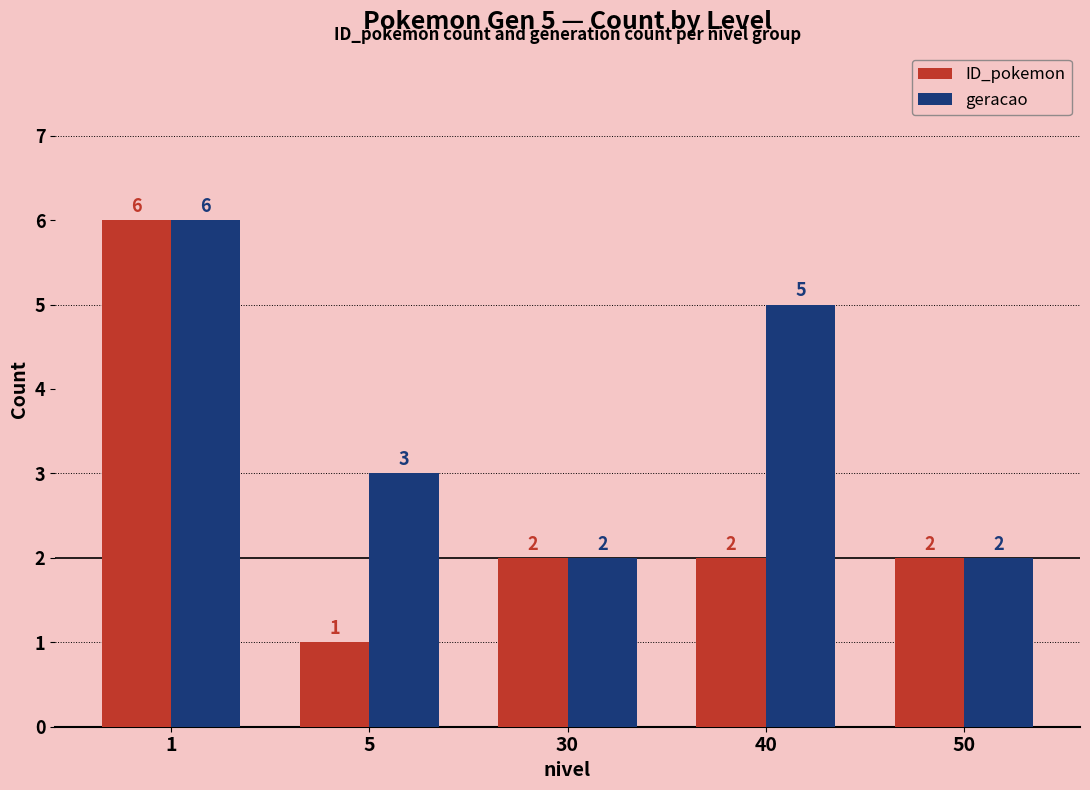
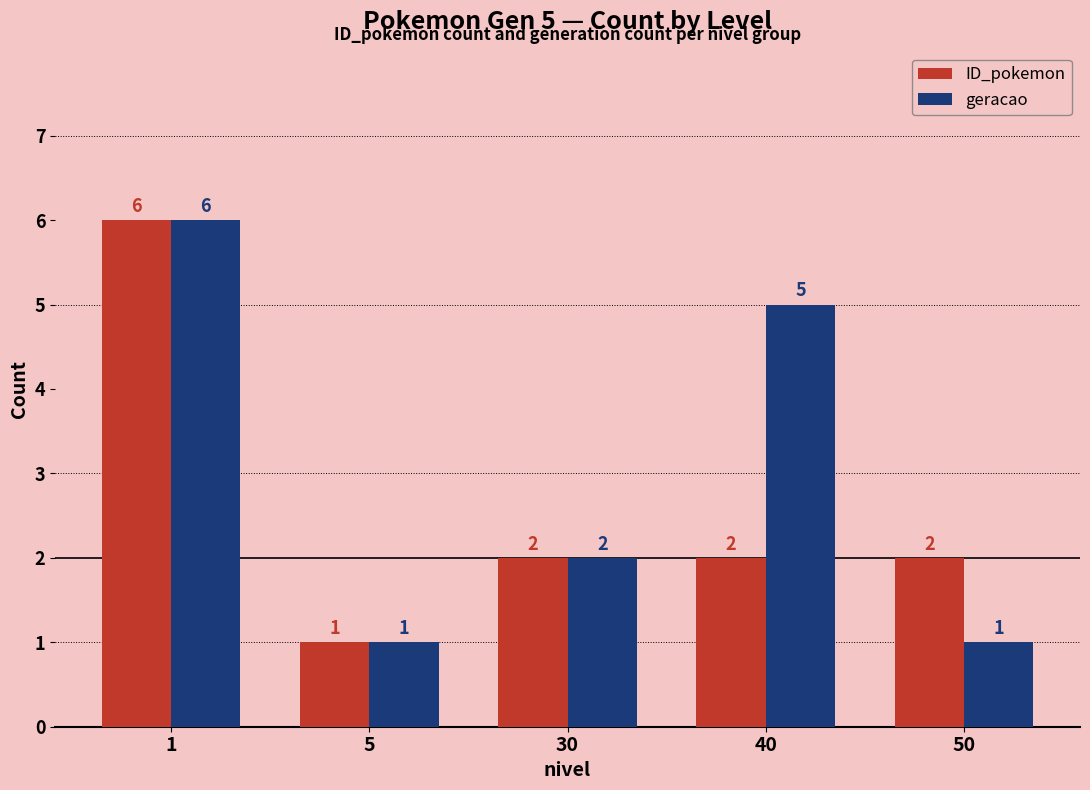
  {
    "ID_pokemon": {
      "1": 6,
      "5": 1,
      "30": 2,
      "40": 2,
      "50": 2
    },
    "geracao": {
      "1": 6,
-     "5": 3,
+     "5": 1,
      "30": 2,
      "40": 5,
-     "50": 2
+     "50": 1
    }
  }
